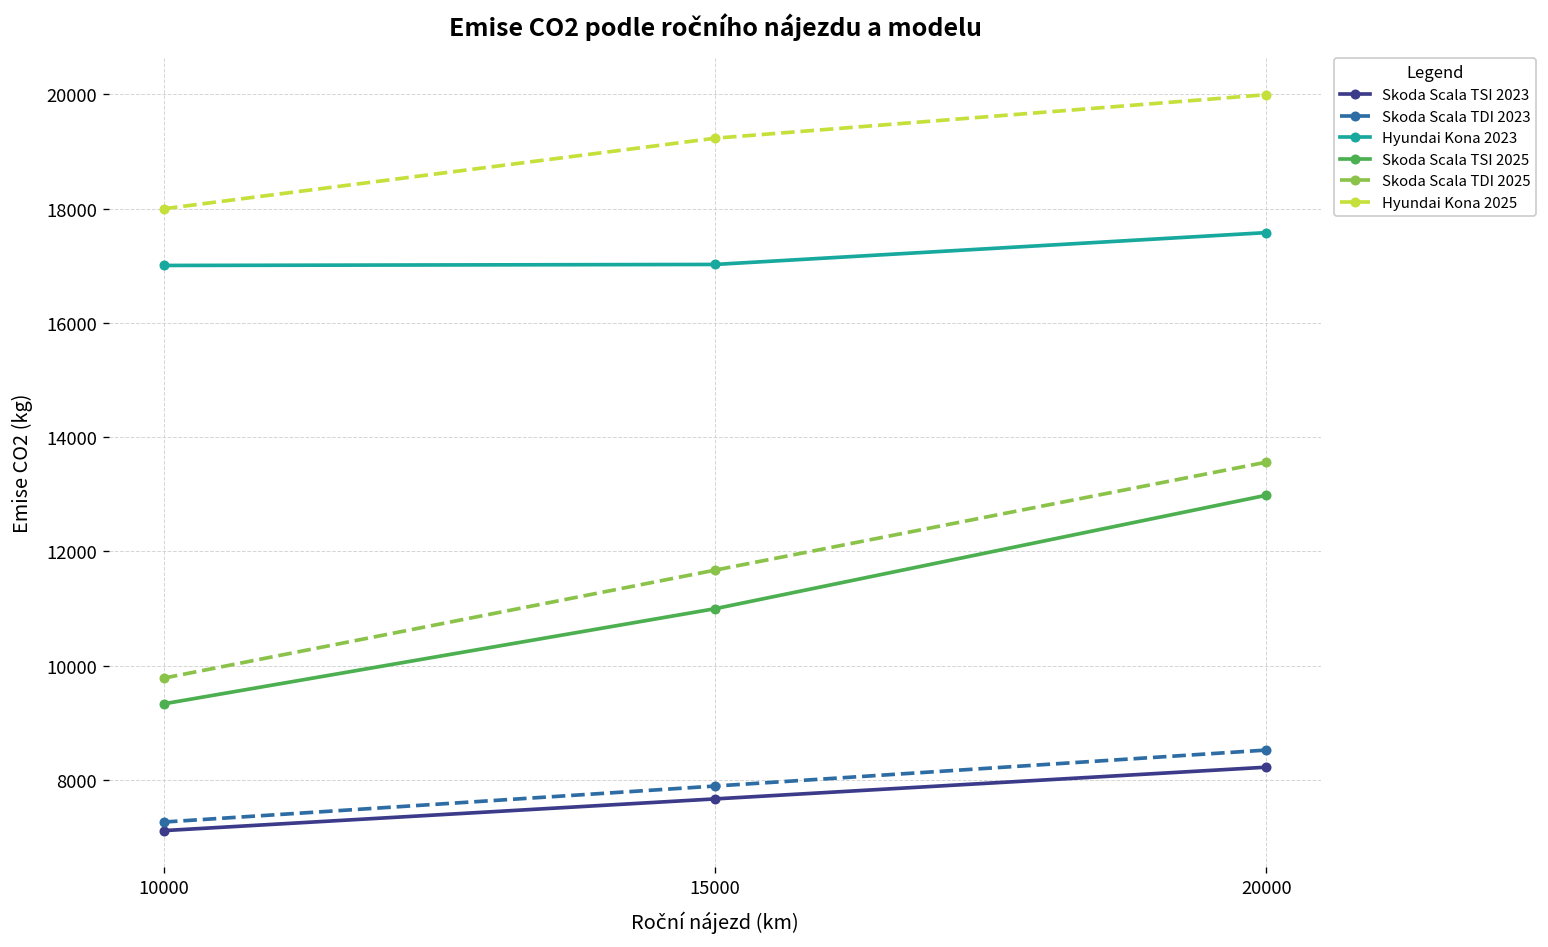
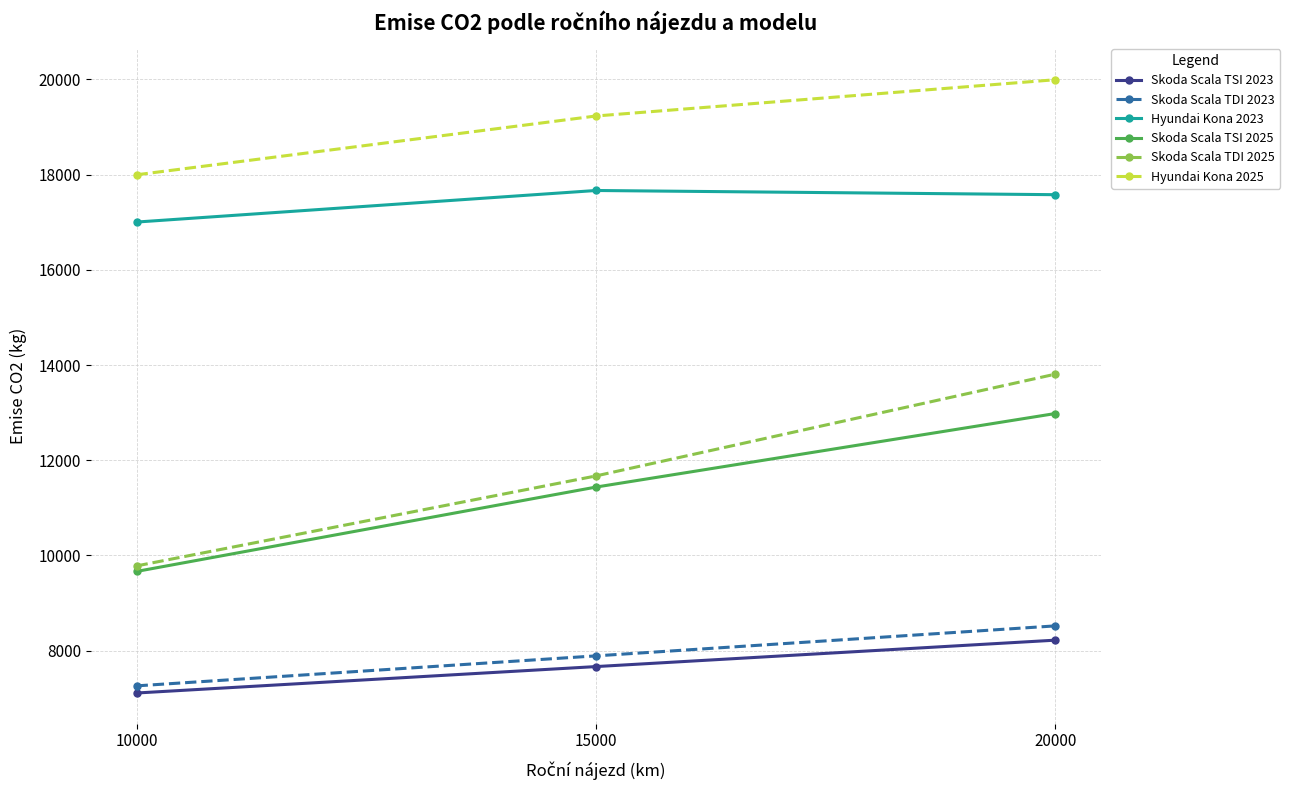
  {
    "Hyundai Kona 2023": {
      "10000": 17000,
-     "15000": 17000,
+     "15000": 17700,
      "20000": 17600
    },
    "Skoda Scala TSI 2025": {
-     "10000": 9300,
-     "15000": 11000,
+     "10000": 9700,
+     "15000": 11400,
      "20000": 13000
    },
    "Skoda Scala TDI 2025": {
      "10000": 9800,
      "15000": 11700,
-     "20000": 13600
+     "20000": 13800
    },
    "Hyundai Kona 2025": {
      "10000": 18000,
      "15000": 19200,
      "20000": 20000
    }
  }
